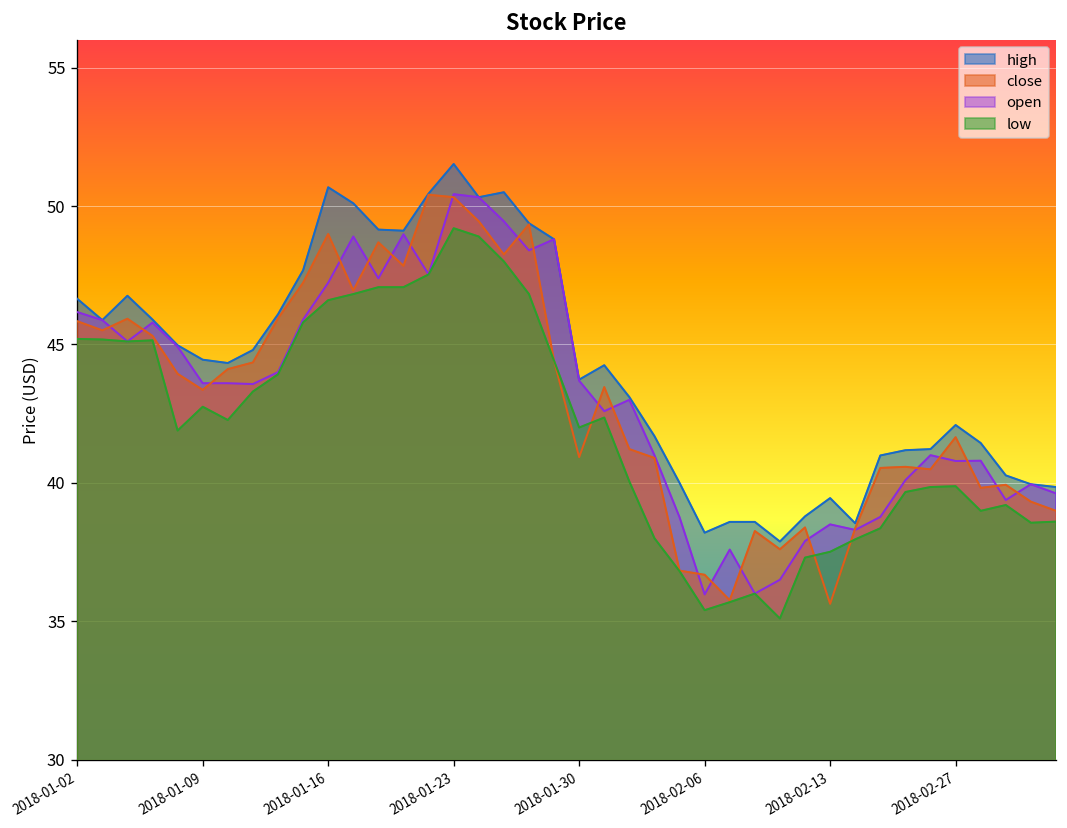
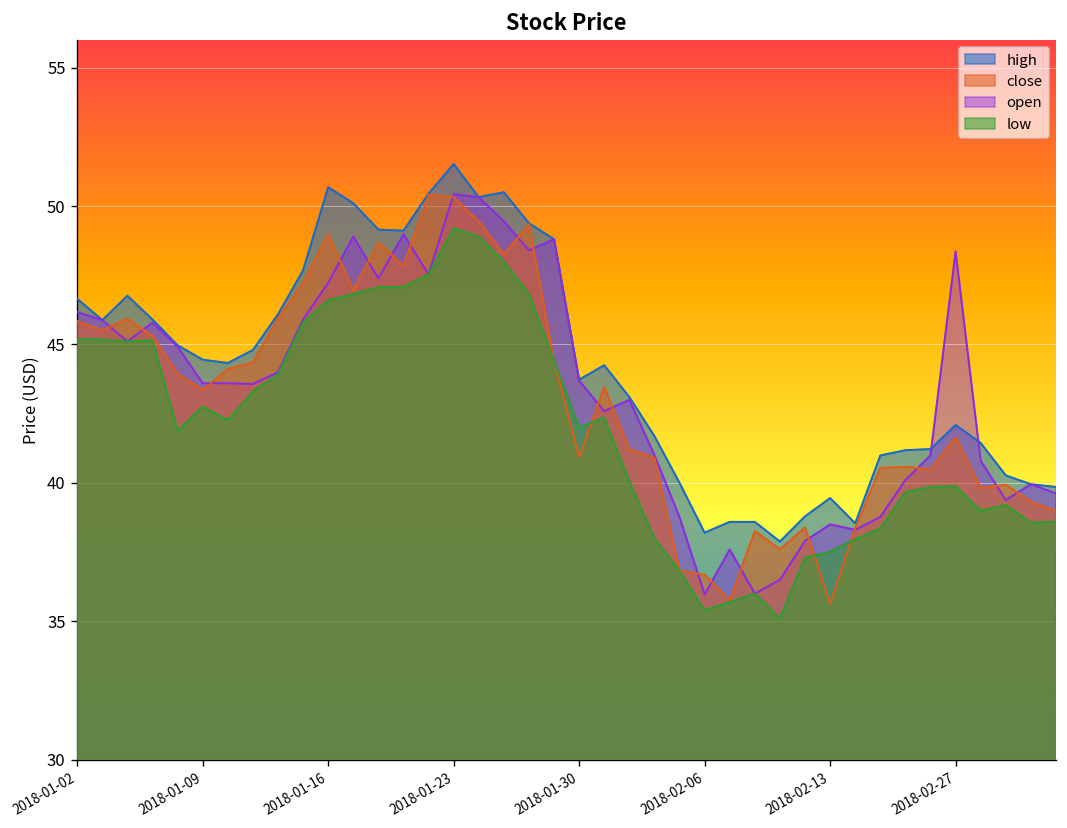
  {
    "high": {
      "2018-01-02": 46.7,
      "2018-01-09": 44.5,
      "2018-01-16": 50.7,
      "2018-01-23": 51.5,
      "2018-02-06": 38.2,
      "2018-02-13": 39.5,
      "2018-02-27": 42.1
    },
    "close": {
      "2018-01-02": 45.8,
      "2018-01-09": 43.4,
      "2018-01-16": 49.0,
      "2018-01-30": 40.9,
      "2018-02-06": 36.7,
      "2018-02-13": 35.6,
      "2018-02-27": 41.7
    },
    "open": {
      "2018-01-02": 46.2,
      "2018-01-09": 43.6,
      "2018-01-16": 47.2,
      "2018-02-06": 36.0,
      "2018-02-13": 38.5,
-     "2018-02-27": 40.8
+     "2018-02-27": 48.4
    },
    "low": {
      "2018-01-02": 45.2,
      "2018-01-09": 42.8,
      "2018-01-16": 46.6,
      "2018-01-23": 49.2,
      "2018-01-30": 42.0,
      "2018-02-06": 35.4,
      "2018-02-13": 37.5,
      "2018-02-27": 39.9
    }
  }
